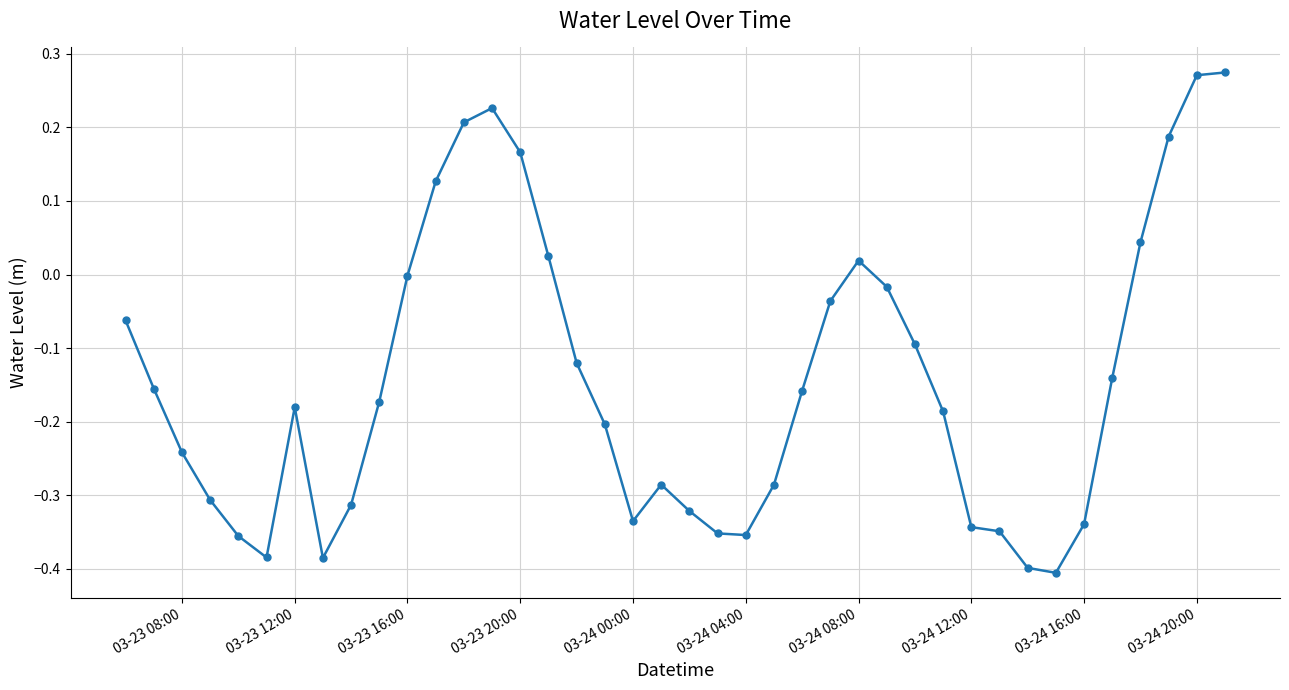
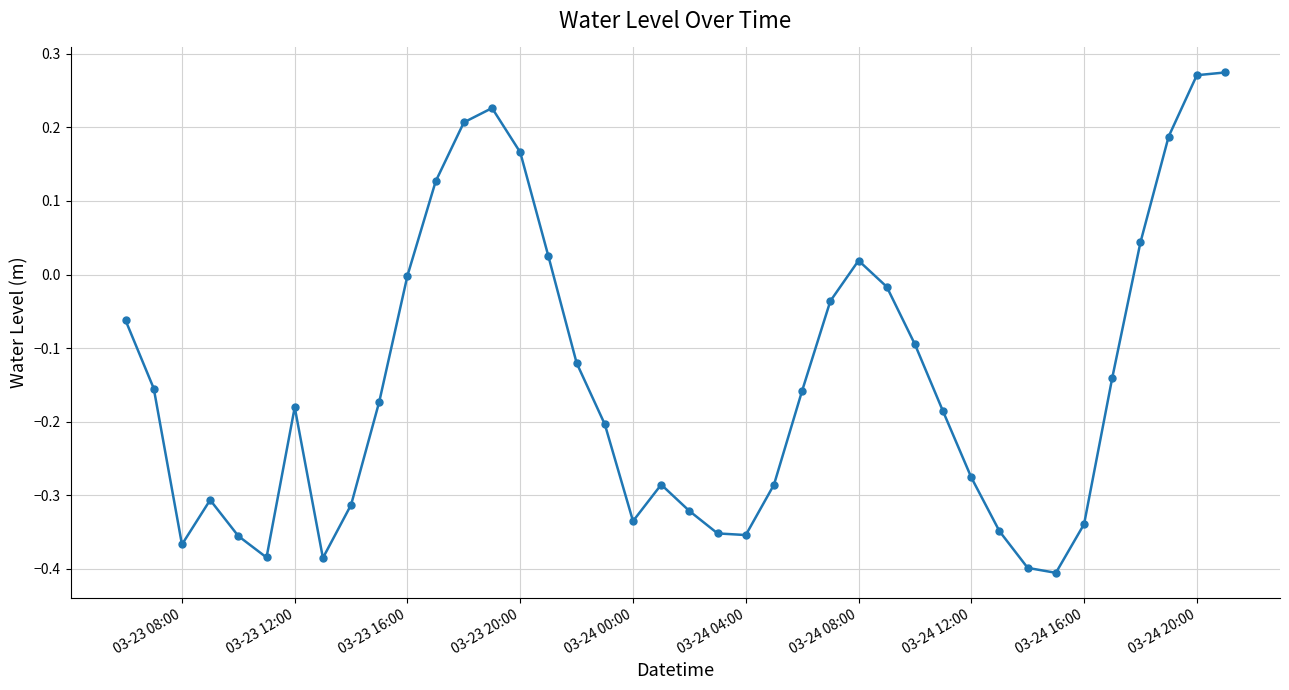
  {
-   "03-23 08:00": -0.24,
+   "03-23 08:00": -0.37,
    "03-23 12:00": -0.18,
    "03-23 16:00": 0.00,
    "03-23 20:00": 0.17,
    "03-24 00:00": -0.34,
    "03-24 04:00": -0.35,
    "03-24 08:00": 0.02,
-   "03-24 12:00": -0.34,
+   "03-24 12:00": -0.28,
    "03-24 16:00": -0.34,
    "03-24 20:00": 0.27
  }
